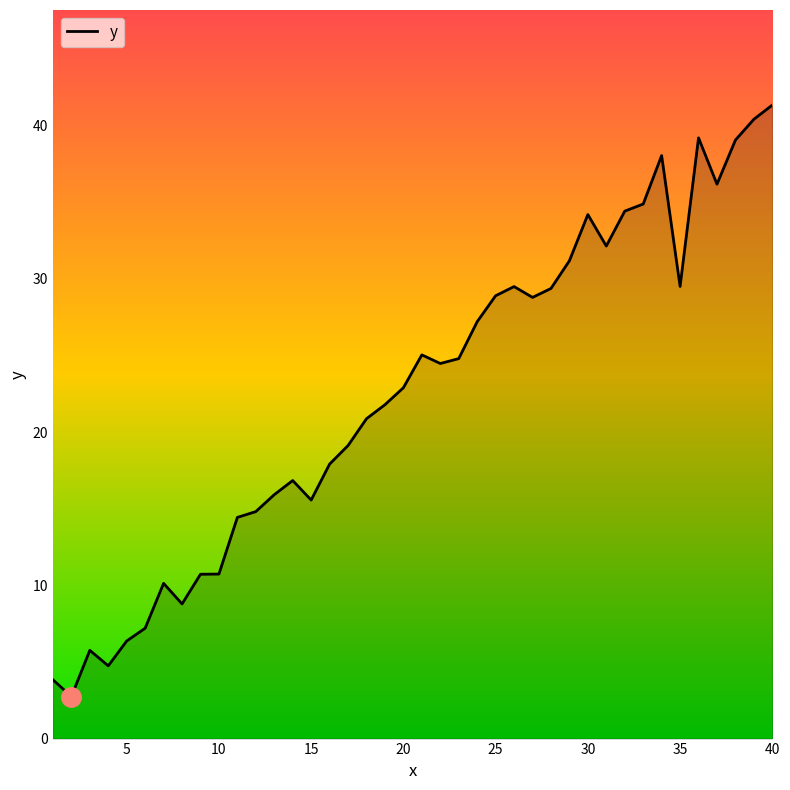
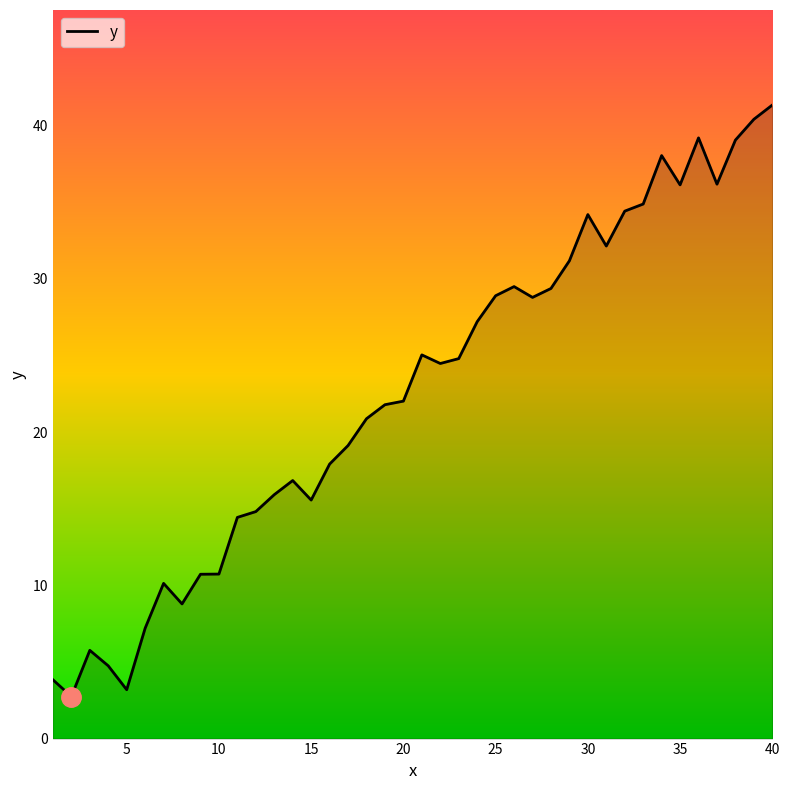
  {
    "y": {
-     "5": 6.4,
+     "5": 3.2,
      "10": 10.7,
      "15": 15.6,
-     "20": 22.9,
+     "20": 22.0,
      "25": 28.9,
      "30": 34.2,
-     "35": 29.5,
+     "35": 36.1,
      "40": 41.3
    }
  }
